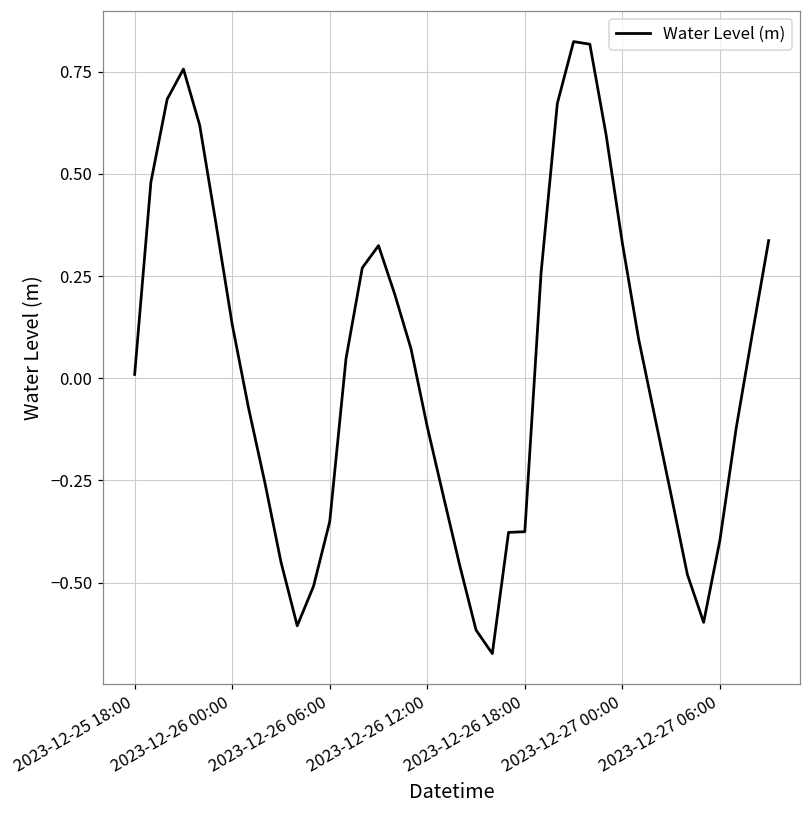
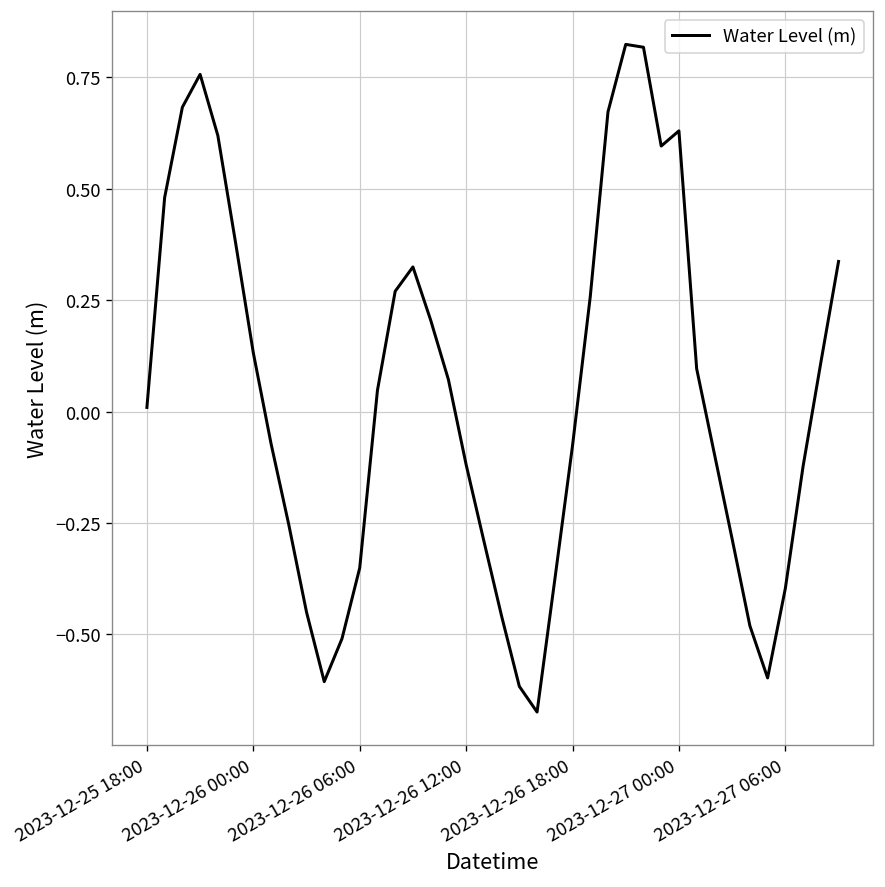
  {
    "2023-12-25 18:00": 0.01,
    "2023-12-26 00:00": 0.13,
    "2023-12-26 06:00": -0.35,
    "2023-12-26 12:00": -0.12,
-   "2023-12-26 18:00": -0.38,
-   "2023-12-27 00:00": 0.33,
+   "2023-12-26 18:00": -0.08,
+   "2023-12-27 00:00": 0.63,
    "2023-12-27 06:00": -0.40
  }
